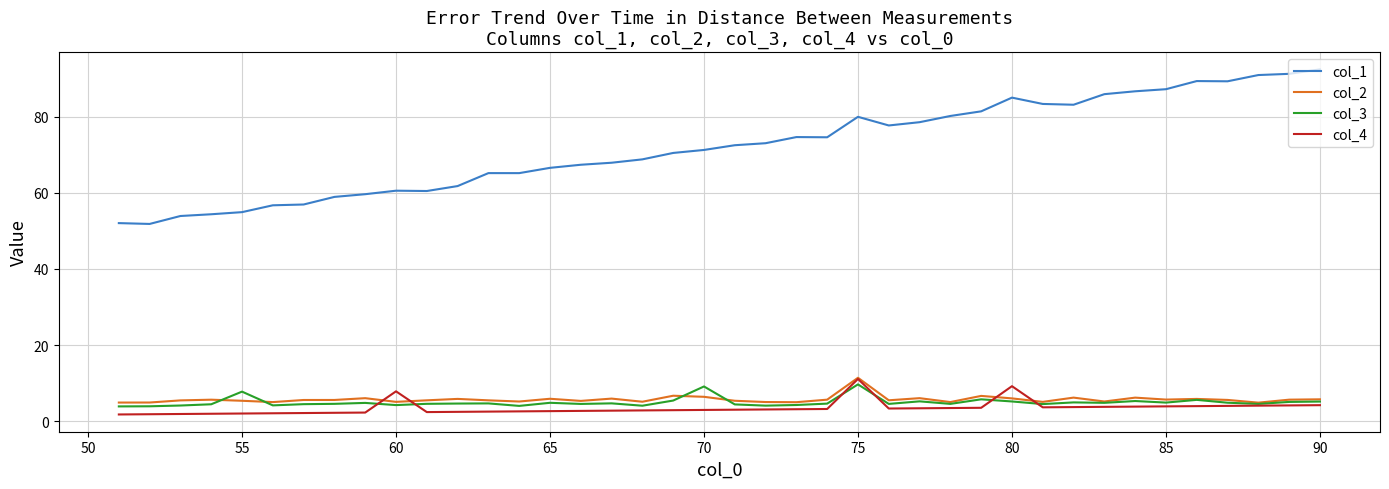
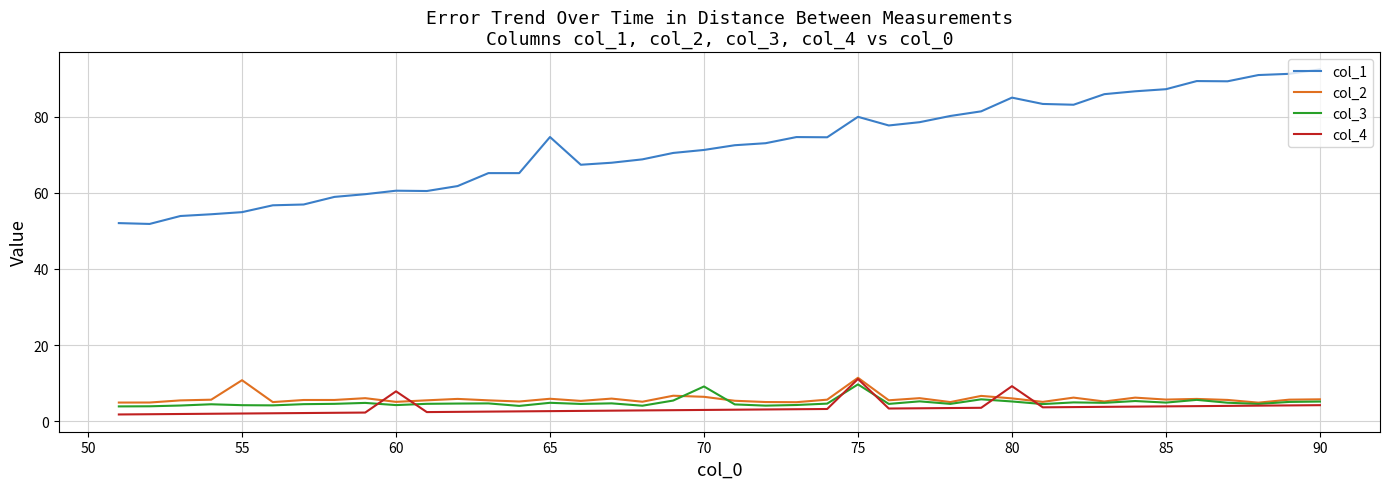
  {
    "col_1": {
      "55": 55,
      "60": 61,
-     "65": 67,
+     "65": 75,
      "70": 71,
      "75": 80,
      "80": 85,
      "85": 87
    },
    "col_2": {
-     "55": 5,
+     "55": 11,
      "60": 5,
      "65": 6,
      "70": 6,
      "80": 6,
      "85": 6
    },
    "col_3": {
-     "55": 8,
+     "55": 4,
      "60": 4,
      "65": 5,
      "70": 9,
      "75": 10,
      "80": 5,
      "85": 5
    },
    "col_4": {
      "55": 2,
      "60": 8,
      "65": 3,
      "70": 3,
      "80": 9,
      "85": 4,
      "90": 4
    }
  }
